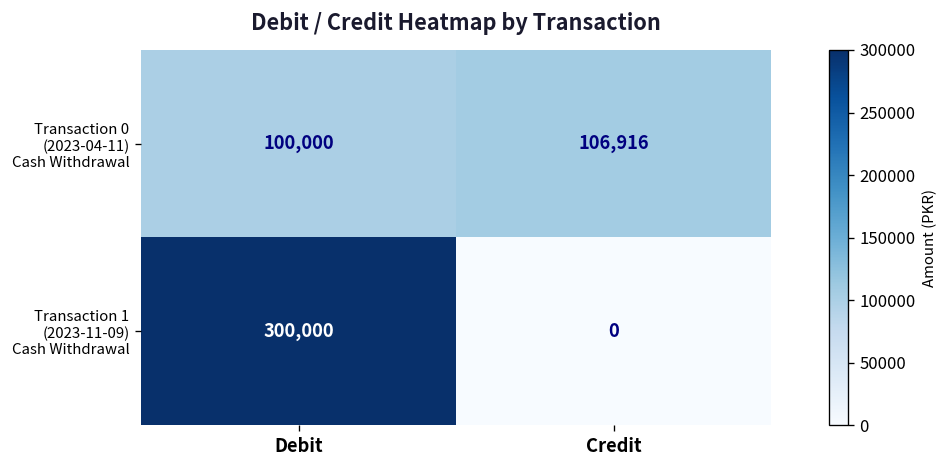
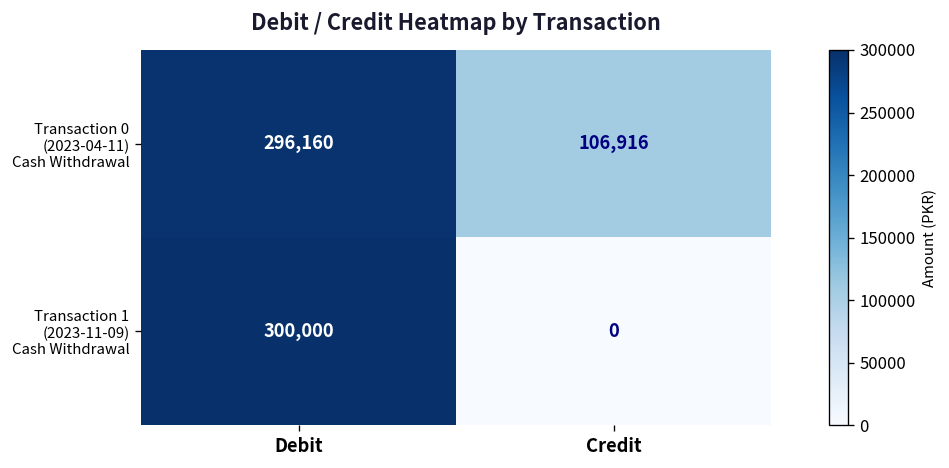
  {
    "Transaction 0 (2023-04-11) Cash Withdrawal": {
-     "Debit": "100,000",
+     "Debit": "296,160",
      "Credit": "106,916"
    },
    "Transaction 1 (2023-11-09) Cash Withdrawal": {
      "Debit": "300,000",
      "Credit": "0"
    }
  }
